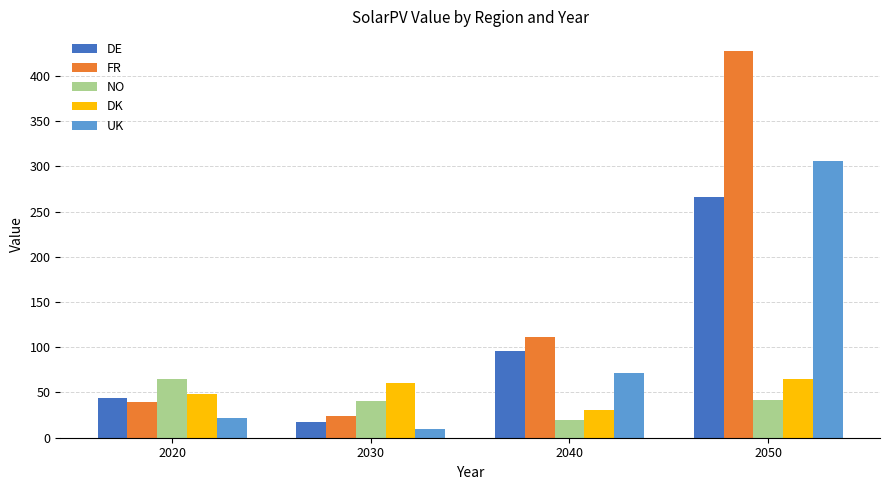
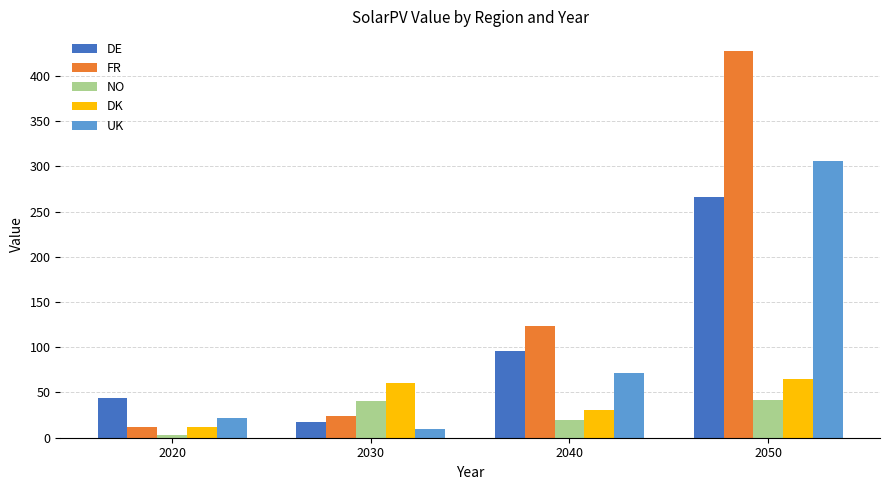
  {
    "FR": {
-     "2020": 40,
+     "2020": 10,
      "2030": 20,
-     "2040": 110,
+     "2040": 120,
      "2050": 430
    },
    "NO": {
-     "2020": 70,
+     "2020": 0,
      "2030": 40,
      "2040": 20,
      "2050": 40
    },
    "DK": {
-     "2020": 50,
+     "2020": 10,
      "2030": 60,
      "2040": 30,
      "2050": 60
    }
  }
